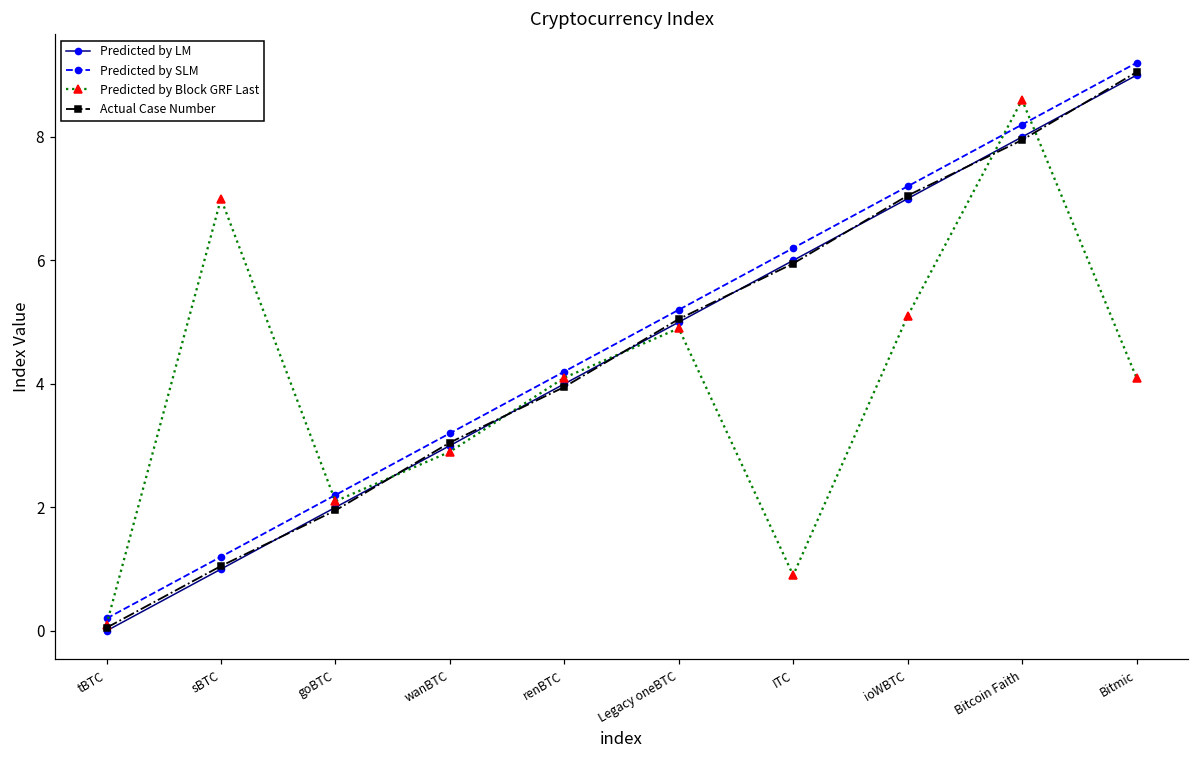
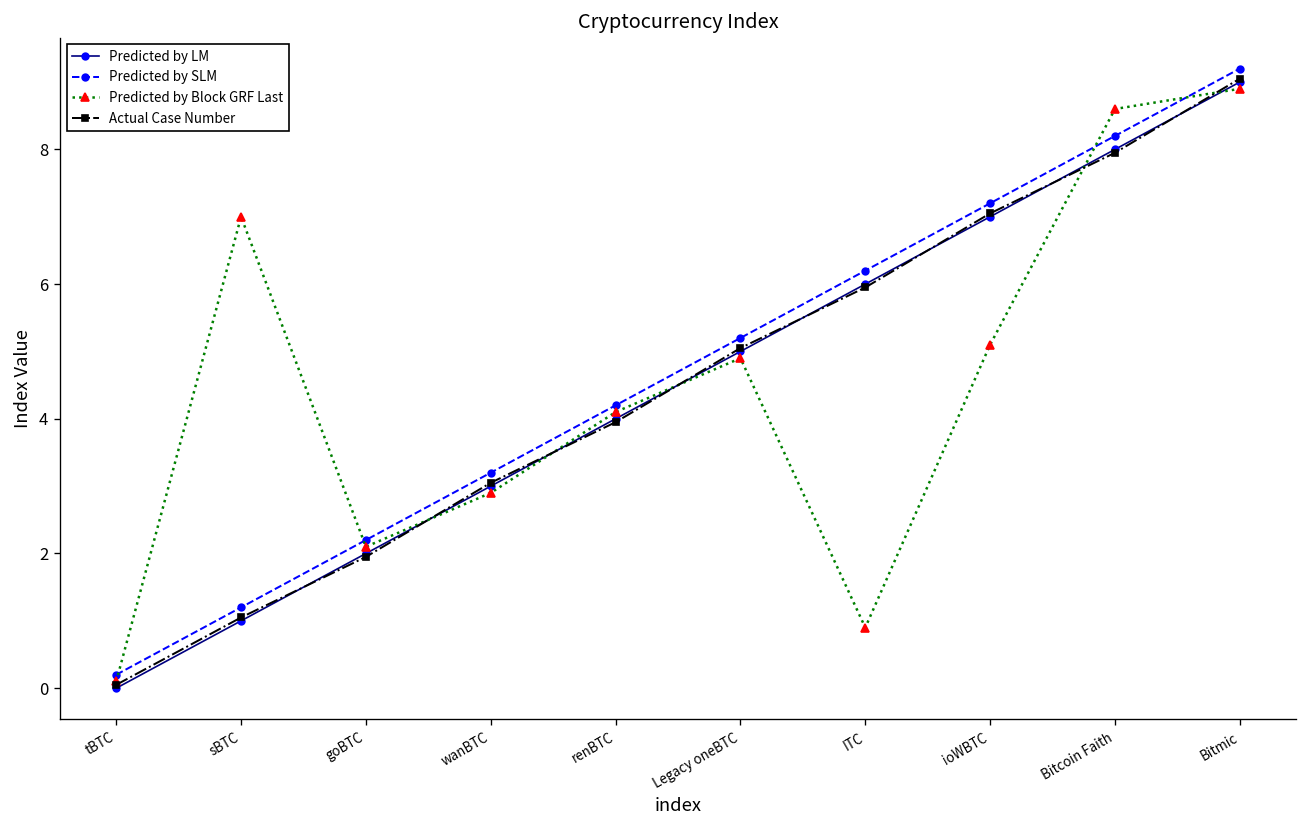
  {
    "Predicted by LM": {
      "tBTC": 0.0,
      "sBTC": 1.0,
      "goBTC": 2.0,
      "wanBTC": 3.0,
      "renBTC": 4.0,
      "Legacy oneBTC": 5.0,
      "ITC": 6.0,
      "ioWBTC": 7.0,
      "Bitcoin Faith": 8.0,
      "Bitmic": 9.0
    },
    "Predicted by SLM": {
      "tBTC": 0.2,
      "sBTC": 1.2,
      "goBTC": 2.2,
      "wanBTC": 3.2,
      "renBTC": 4.2,
      "Legacy oneBTC": 5.2,
      "ITC": 6.2,
      "ioWBTC": 7.2,
      "Bitcoin Faith": 8.2,
      "Bitmic": 9.2
    },
    "Predicted by Block GRF Last": {
      "tBTC": 0.1,
      "sBTC": 7.0,
      "goBTC": 2.1,
      "wanBTC": 2.9,
      "renBTC": 4.1,
      "Legacy oneBTC": 4.9,
      "ITC": 0.9,
      "ioWBTC": 5.1,
      "Bitcoin Faith": 8.6,
-     "Bitmic": 4.1
+     "Bitmic": 8.9
    },
    "Actual Case Number": {
      "tBTC": 0.1,
      "sBTC": 1.1,
      "goBTC": 2.0,
      "wanBTC": 3.1,
      "renBTC": 4.0,
      "Legacy oneBTC": 5.1,
      "ITC": 6.0,
      "ioWBTC": 7.1,
      "Bitcoin Faith": 8.0,
      "Bitmic": 9.1
    }
  }
